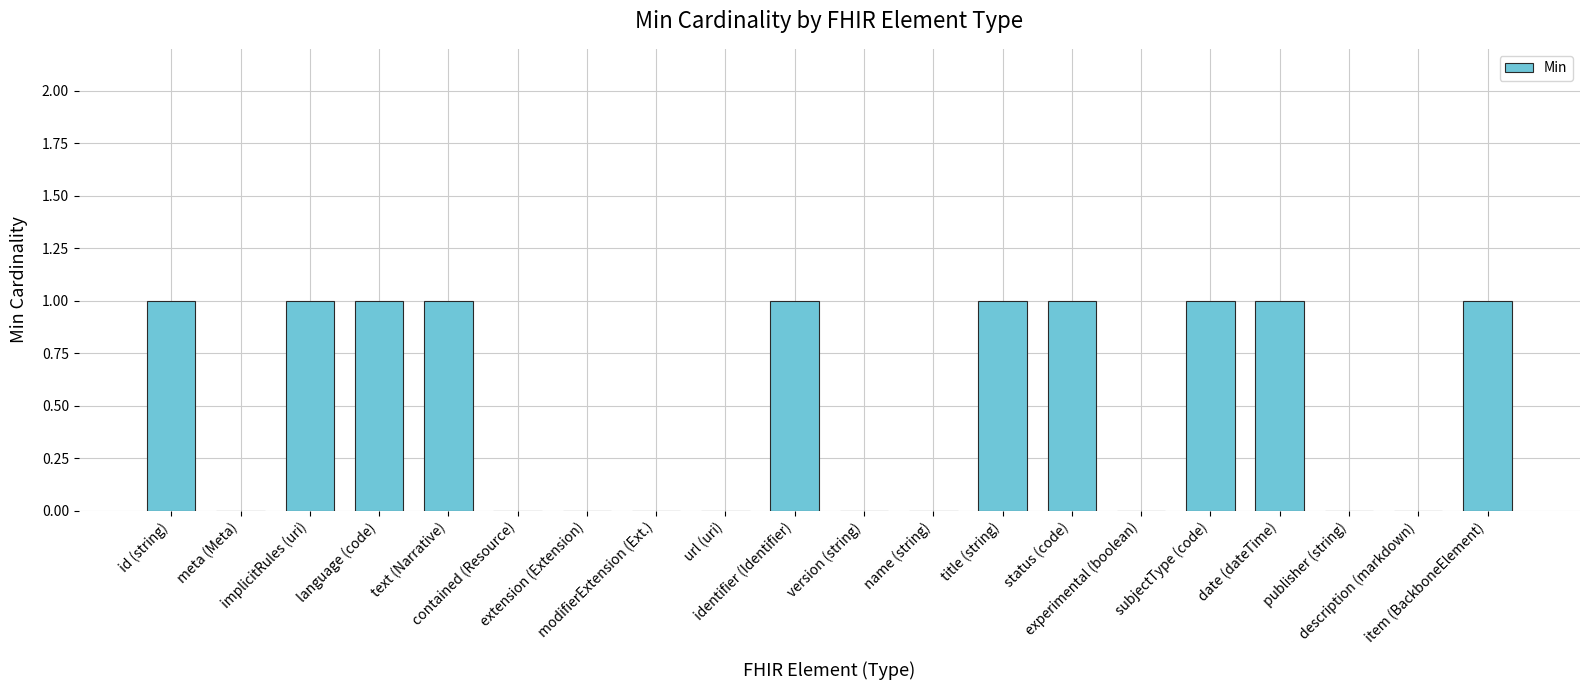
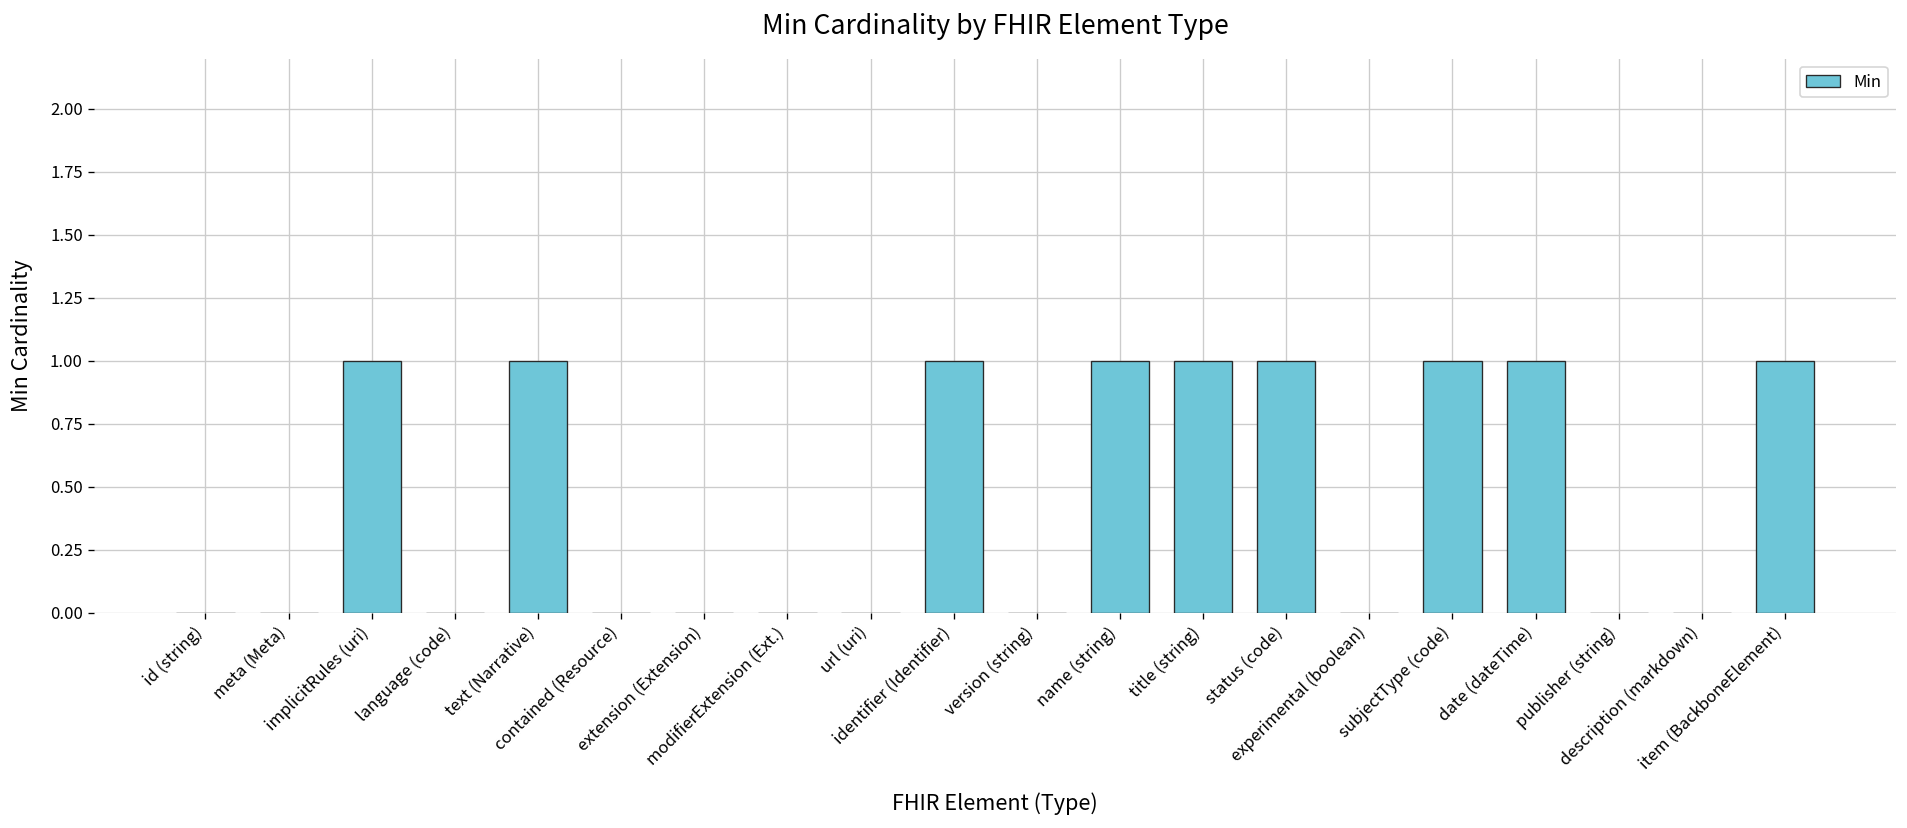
  {
-   "id (string)": 1,
+   "id (string)": 0,
    "meta (Meta)": 0,
    "implicitRules (uri)": 1,
-   "language (code)": 1,
+   "language (code)": 0,
    "text (Narrative)": 1,
    "contained (Resource)": 0,
    "extension (Extension)": 0,
    "modifierExtension (Ext.)": 0,
    "url (uri)": 0,
    "identifier (Identifier)": 1,
    "version (string)": 0,
-   "name (string)": 0,
+   "name (string)": 1,
    "title (string)": 1,
    "status (code)": 1,
    "experimental (boolean)": 0,
    "subjectType (code)": 1,
    "date (dateTime)": 1,
    "publisher (string)": 0,
    "description (markdown)": 0,
    "item (BackboneElement)": 1
  }
